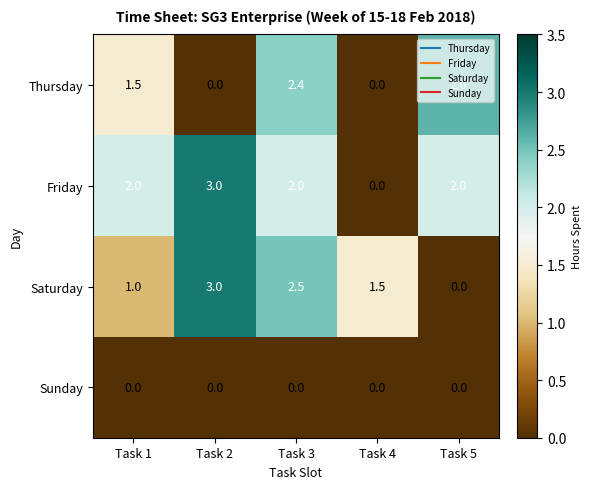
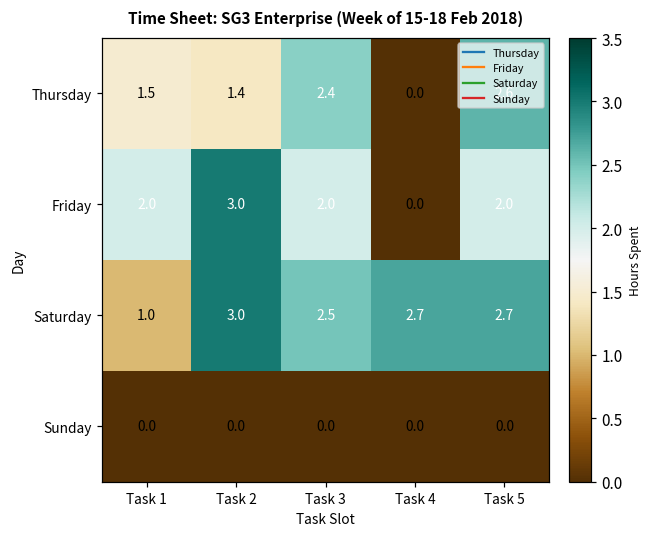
  {
    "Thursday": {
      "Task 1": 1.5,
-     "Task 2": 0.0,
+     "Task 2": 1.4,
      "Task 3": 2.4,
      "Task 4": 0.0
    },
    "Friday": {
      "Task 2": 3.0,
      "Task 4": 0.0
    },
    "Saturday": {
      "Task 1": 1.0,
      "Task 2": 3.0,
      "Task 3": 2.5,
-     "Task 4": 1.5,
-     "Task 5": 0.0
+     "Task 4": 2.7,
+     "Task 5": 2.7
    },
    "Sunday": {
      "Task 1": 0.0,
      "Task 2": 0.0,
      "Task 3": 0.0,
      "Task 4": 0.0,
      "Task 5": 0.0
    }
  }
